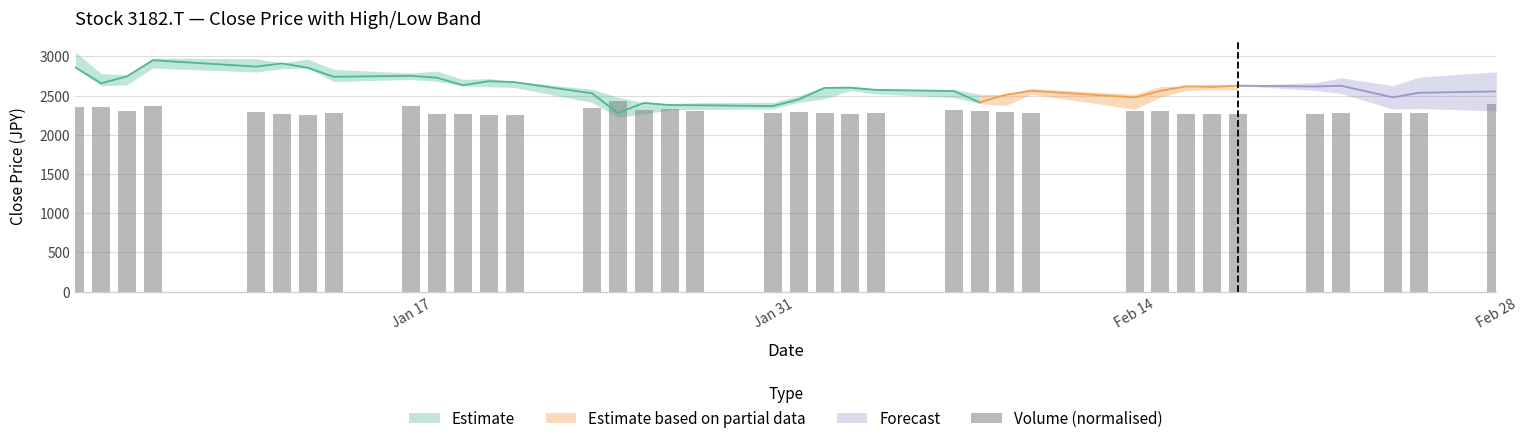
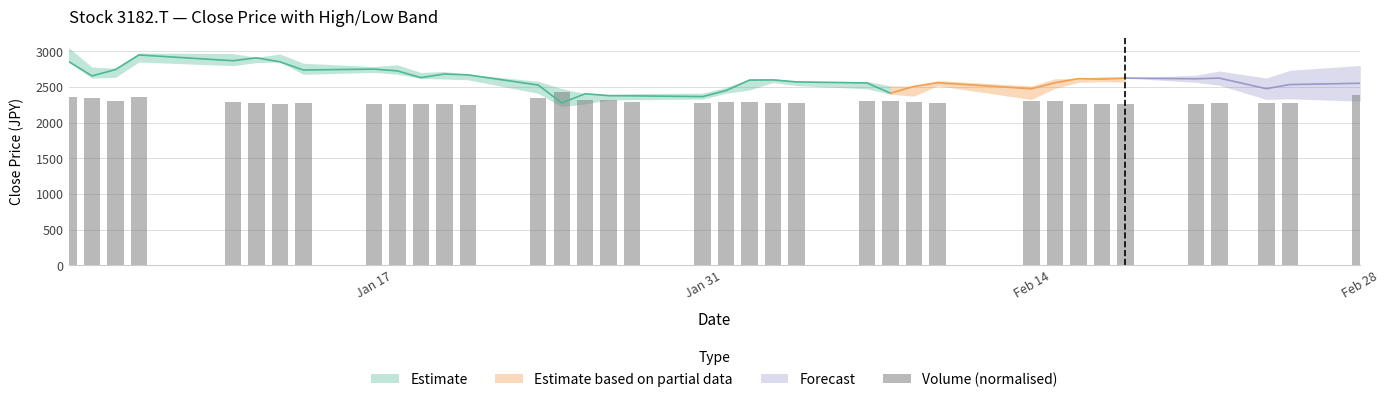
  {
    "Volume (normalised)": {
-     "Jan 17": 2400,
+     "Jan 17": 2300,
      "Jan 31": 2300,
      "Feb 14": 2300,
      "Feb 28": 2400
    }
  }
